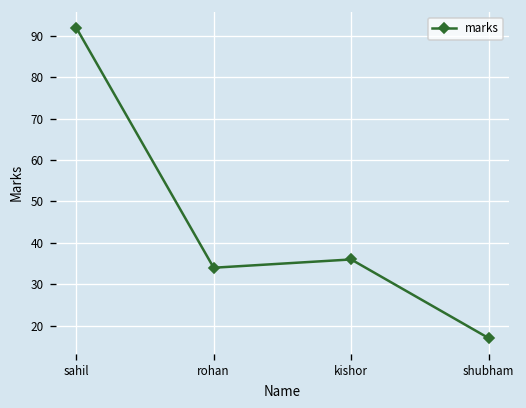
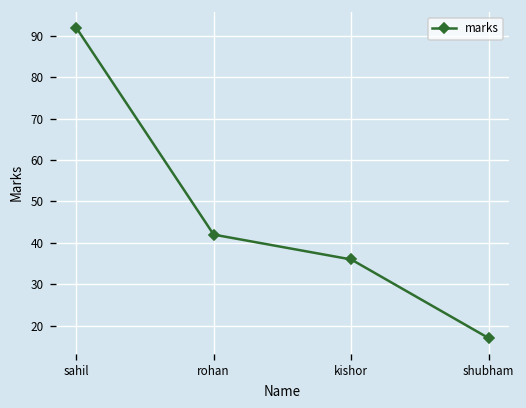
  {
    "sahil": 92,
-   "rohan": 34,
+   "rohan": 42,
    "kishor": 36,
    "shubham": 17
  }
